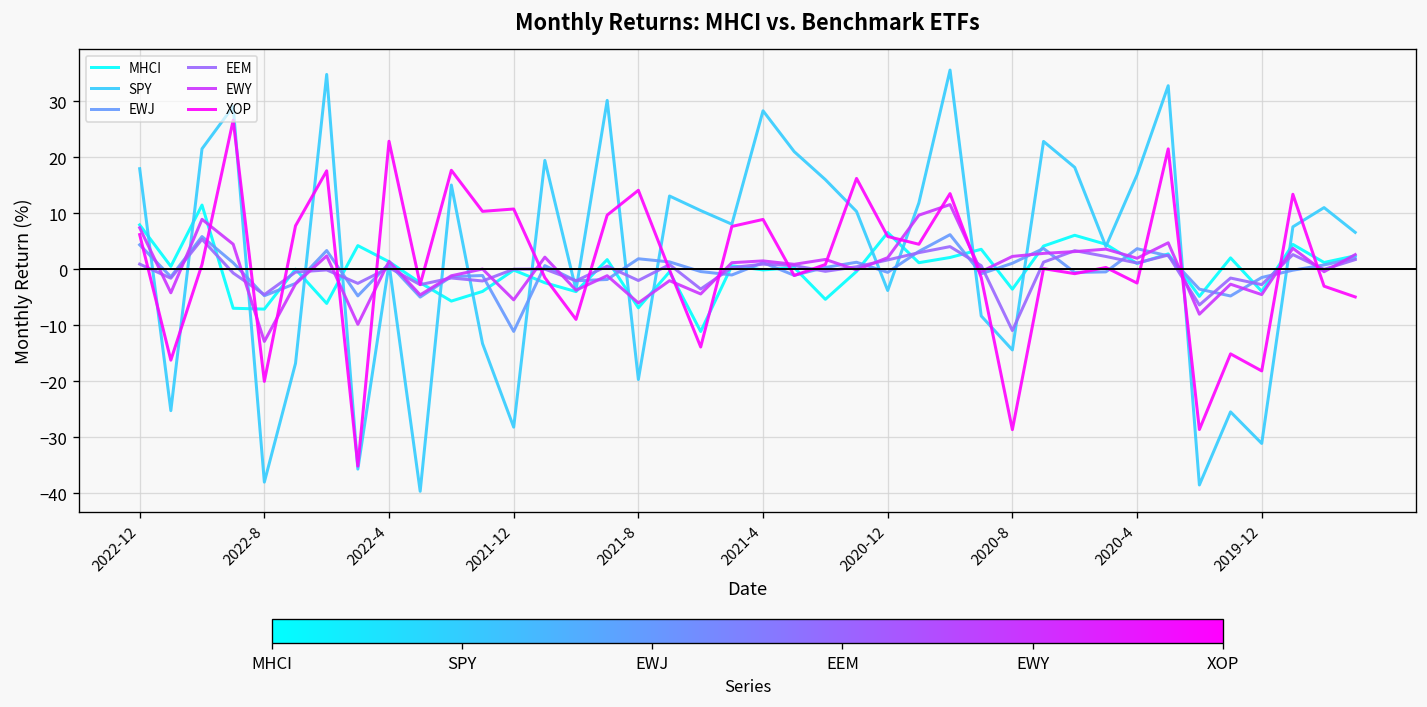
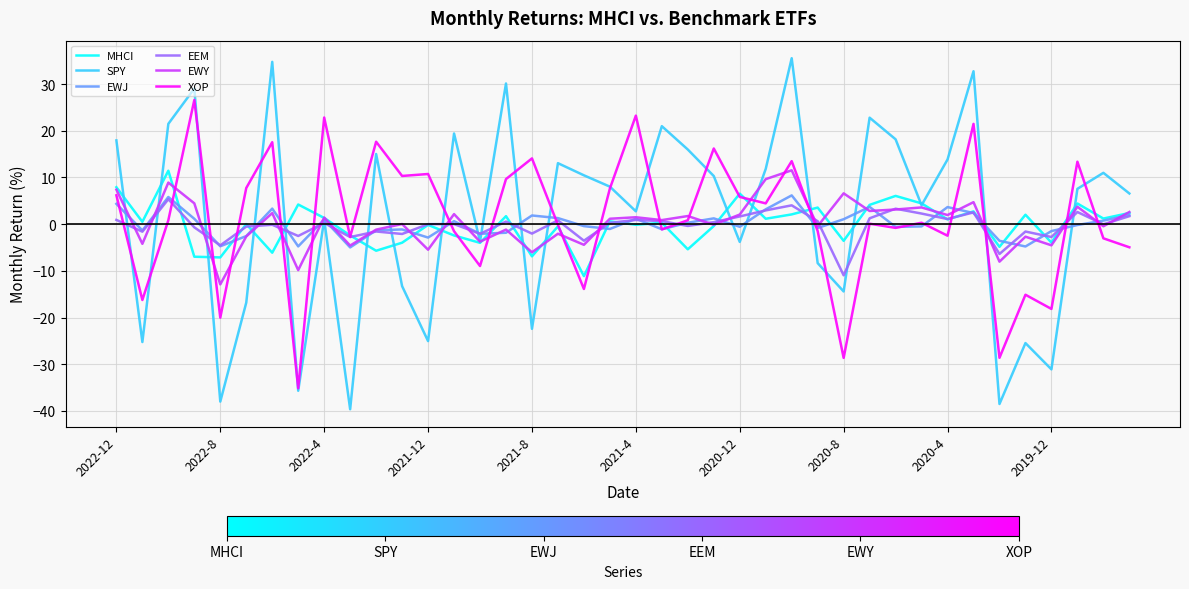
  {
    "MHCI": {
      "2022-8": -7,
      "2021-8": -7,
      "2021-4": 0,
      "2020-12": 7,
      "2020-8": -4,
      "2019-12": -4
    },
    "SPY": {
      "2022-12": 18,
      "2022-8": -38,
-     "2021-12": -28,
-     "2021-8": -20,
-     "2021-4": 28,
+     "2021-12": -25,
+     "2021-8": -22,
+     "2021-4": 3,
      "2020-12": -4,
      "2020-8": -14,
-     "2020-4": 17,
+     "2020-4": 14,
      "2019-12": -31
    },
    "EWJ": {
      "2022-12": 4,
-     "2021-12": -11,
+     "2021-12": -3,
      "2021-8": 2,
      "2020-12": -1,
      "2020-8": 1,
      "2020-4": 4,
      "2019-12": -1
    },
    "EEM": {
      "2022-12": 1,
      "2022-4": 0,
      "2021-8": -2,
      "2020-8": -11,
      "2019-12": -3
    },
    "EWY": {
      "2022-8": -13,
      "2021-12": -5,
      "2021-8": -6,
-     "2020-8": 2,
+     "2020-8": 7,
      "2020-4": 2,
      "2019-12": -5
    },
    "XOP": {
      "2022-12": 6,
      "2022-8": -20,
      "2022-4": 23,
      "2021-12": 11,
      "2021-8": 14,
-     "2021-4": 9,
+     "2021-4": 23,
      "2020-12": 6,
      "2020-8": -29,
      "2020-4": -2,
      "2019-12": -18
    }
  }
